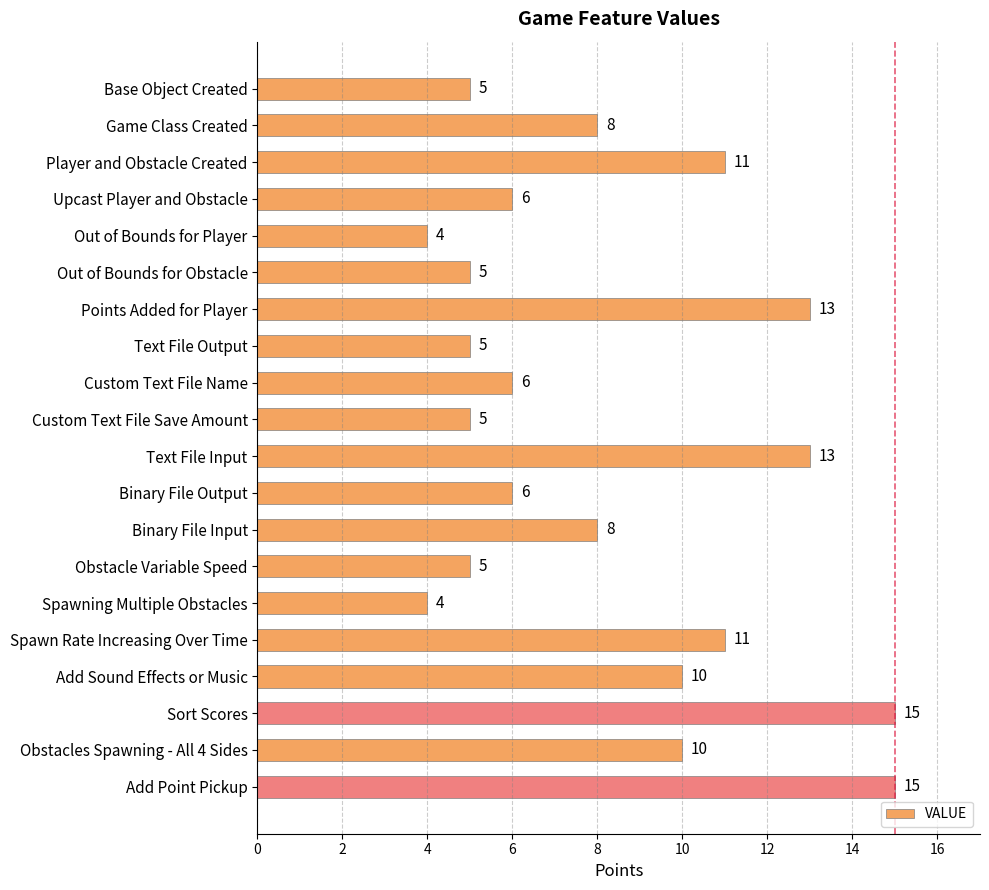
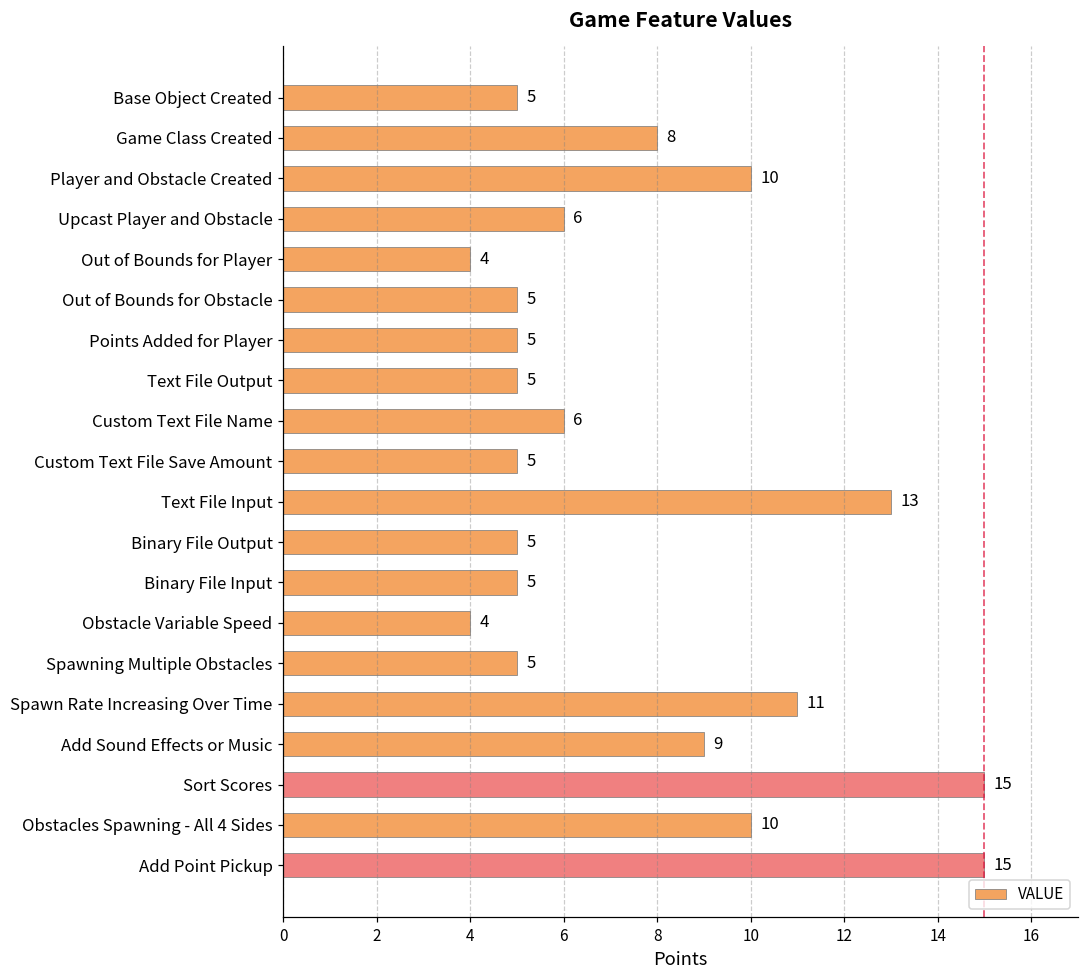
  {
    "Base Object Created": 5,
    "Game Class Created": 8,
-   "Player and Obstacle Created": 11,
+   "Player and Obstacle Created": 10,
    "Upcast Player and Obstacle": 6,
    "Out of Bounds for Player": 4,
    "Out of Bounds for Obstacle": 5,
-   "Points Added for Player": 13,
+   "Points Added for Player": 5,
    "Text File Output": 5,
    "Custom Text File Name": 6,
    "Custom Text File Save Amount": 5,
    "Text File Input": 13,
-   "Binary File Output": 6,
-   "Binary File Input": 8,
-   "Obstacle Variable Speed": 5,
-   "Spawning Multiple Obstacles": 4,
+   "Binary File Output": 5,
+   "Binary File Input": 5,
+   "Obstacle Variable Speed": 4,
+   "Spawning Multiple Obstacles": 5,
    "Spawn Rate Increasing Over Time": 11,
-   "Add Sound Effects or Music": 10,
+   "Add Sound Effects or Music": 9,
    "Sort Scores": 15,
    "Obstacles Spawning - All 4 Sides": 10,
    "Add Point Pickup": 15
  }
